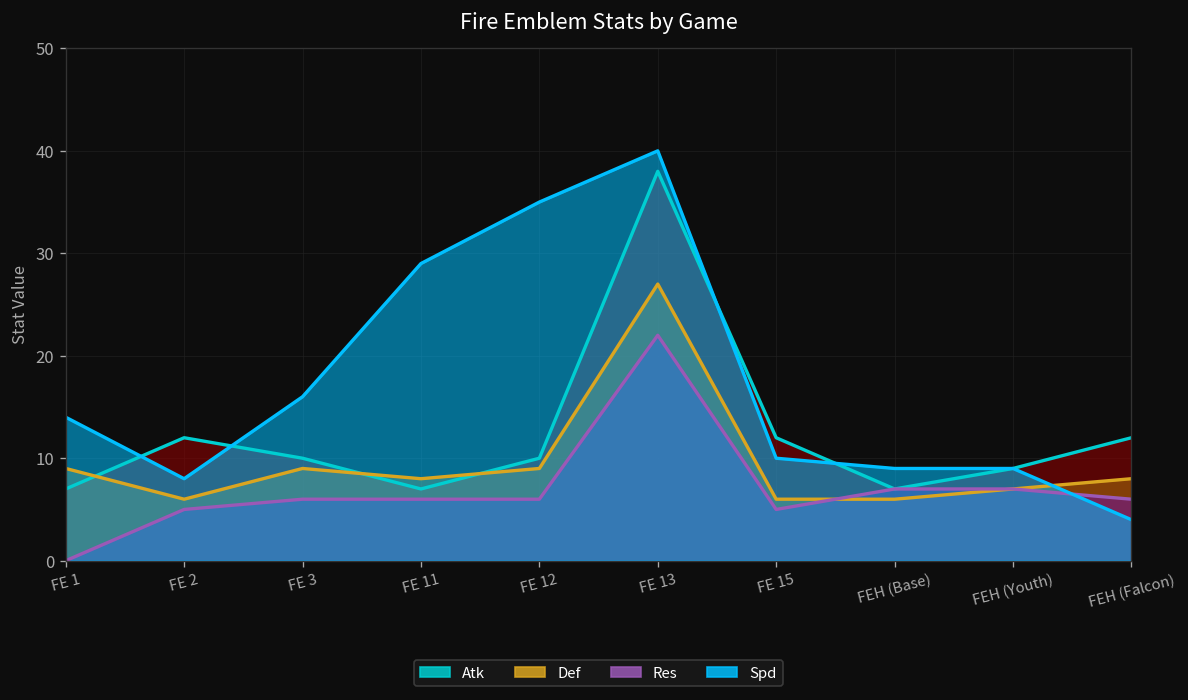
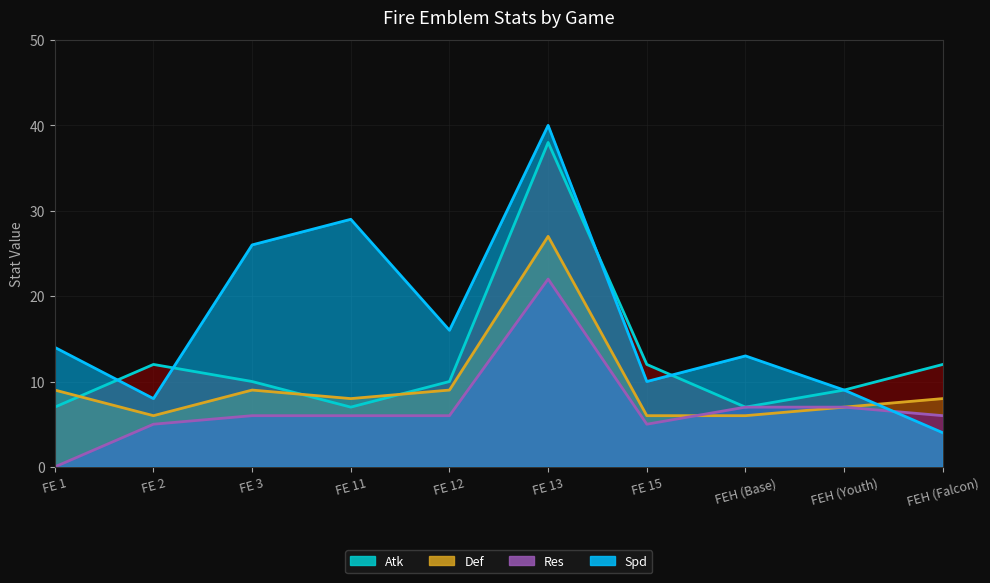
  {
    "Spd": {
      "FE 1": 14,
      "FE 2": 8,
-     "FE 3": 16,
+     "FE 3": 26,
      "FE 11": 29,
-     "FE 12": 35,
+     "FE 12": 16,
      "FE 13": 40,
      "FE 15": 10,
-     "FEH (Base)": 9,
+     "FEH (Base)": 13,
      "FEH (Falcon)": 4
    }
  }
